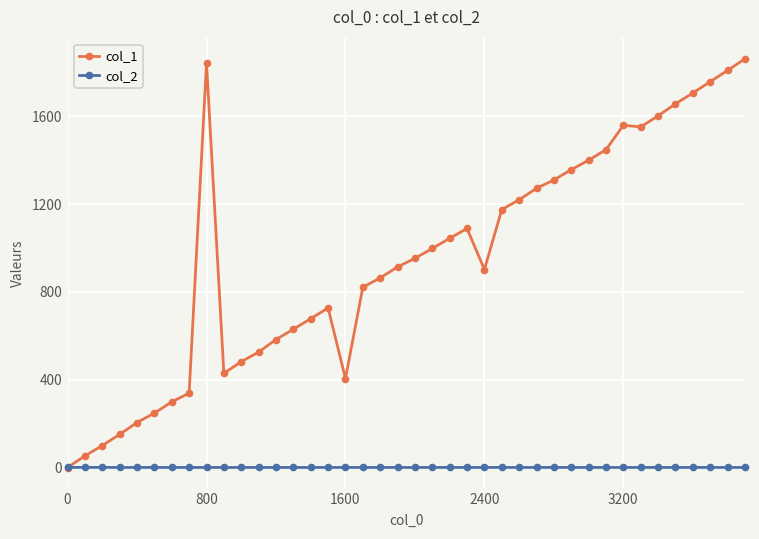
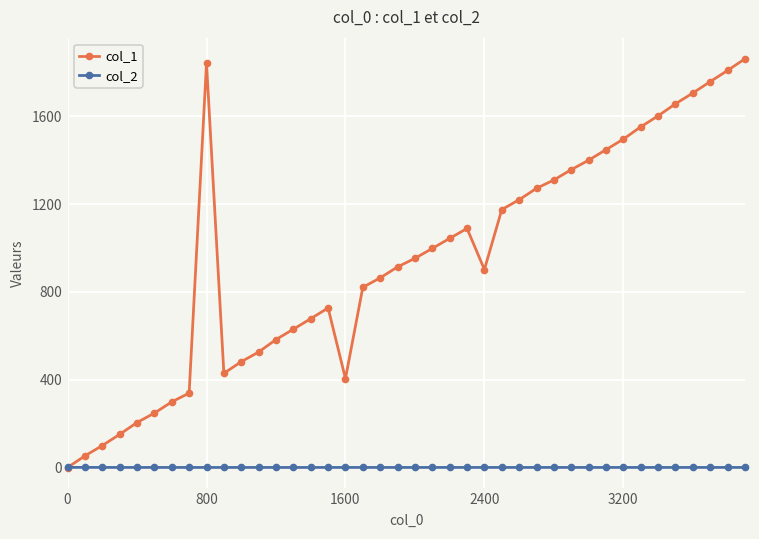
  {
    "col_1": {
      "800": 1840,
      "1600": 410,
      "2400": 900,
-     "3200": 1560
+     "3200": 1500
    },
    "col_2": {
      "800": 0,
      "1600": 0,
      "2400": 0,
      "3200": 0
    }
  }
